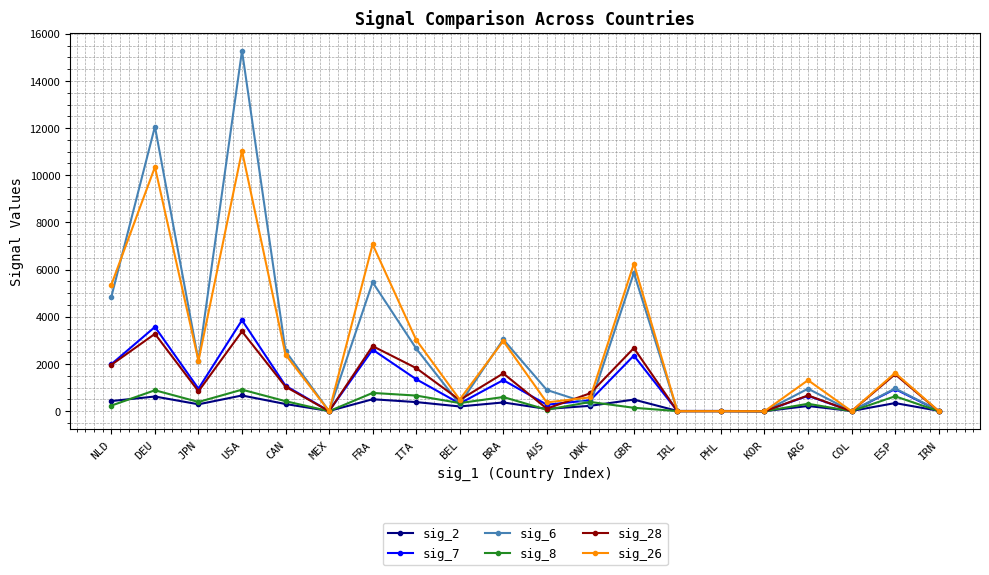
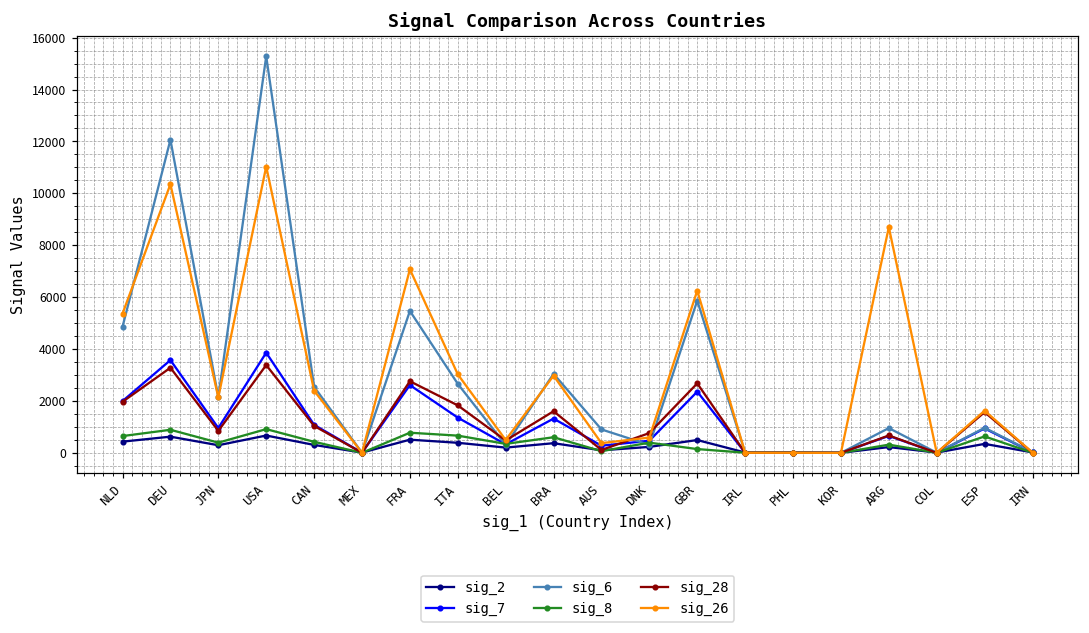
  {
    "sig_2": {
      "NLD": 400,
      "DEU": 600,
      "USA": 700,
      "CAN": 300,
      "FRA": 500,
      "ITA": 400,
      "BRA": 400,
      "GBR": 500,
      "ESP": 300
    },
    "sig_7": {
      "DEU": 3600,
      "JPN": 1000,
      "USA": 3900,
      "FRA": 2600,
      "ITA": 1400,
      "BRA": 1300,
      "GBR": 2400
    },
    "sig_6": {
      "NLD": 4900,
      "DEU": 12100,
      "USA": 15300,
      "CAN": 2500,
      "FRA": 5500,
      "ITA": 2700,
      "AUS": 900,
      "GBR": 5900,
      "ARG": 1000
    },
    "sig_8": {
-     "NLD": 200,
+     "NLD": 600,
      "DEU": 900,
      "USA": 900,
      "CAN": 400,
      "FRA": 800,
      "ITA": 700,
      "BRA": 600,
      "GBR": 100,
      "ESP": 600
    },
    "sig_28": {
      "DEU": 3300,
      "JPN": 800,
      "USA": 3400,
      "FRA": 2800,
      "ITA": 1800,
      "BRA": 1600,
      "DNK": 800,
      "GBR": 2700
    },
    "sig_26": {
      "NLD": 5400,
      "DEU": 10400,
      "USA": 11000,
      "CAN": 2400,
      "FRA": 7100,
      "ITA": 3000,
      "DNK": 600,
      "GBR": 6300,
-     "ARG": 1300
+     "ARG": 8700
    }
  }
